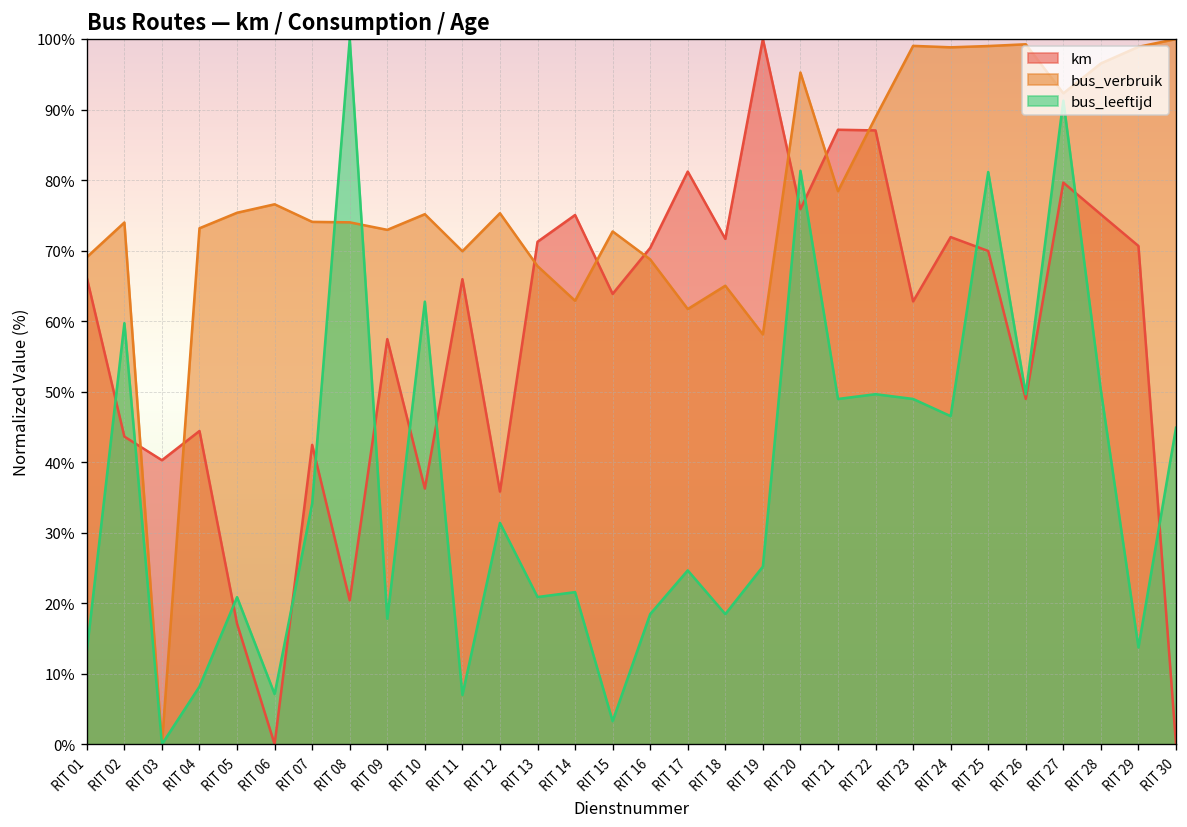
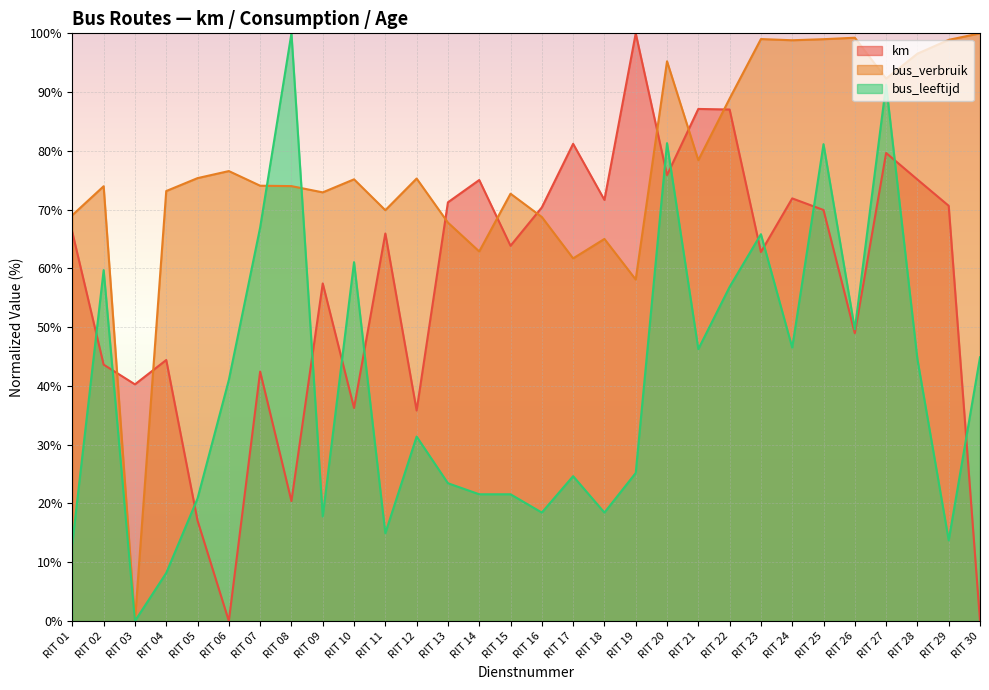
  {
    "bus_leeftijd": {
      "RIT 01": "13%",
      "RIT 02": "60%",
      "RIT 04": "8%",
      "RIT 05": "21%",
-     "RIT 06": "7%",
-     "RIT 07": "34%",
+     "RIT 06": "41%",
+     "RIT 07": "67%",
      "RIT 08": "100%",
      "RIT 09": "18%",
-     "RIT 10": "63%",
-     "RIT 11": "7%",
+     "RIT 10": "61%",
+     "RIT 11": "15%",
      "RIT 12": "31%",
-     "RIT 13": "21%",
+     "RIT 13": "23%",
      "RIT 14": "22%",
-     "RIT 15": "3%",
+     "RIT 15": "22%",
      "RIT 16": "18%",
      "RIT 17": "25%",
      "RIT 18": "18%",
      "RIT 19": "25%",
      "RIT 20": "81%",
-     "RIT 21": "49%",
-     "RIT 22": "50%",
-     "RIT 23": "49%",
+     "RIT 21": "46%",
+     "RIT 22": "57%",
+     "RIT 23": "66%",
      "RIT 24": "47%",
      "RIT 25": "81%",
      "RIT 26": "50%",
-     "RIT 28": "50%",
+     "RIT 28": "45%",
      "RIT 29": "14%",
      "RIT 30": "45%"
    }
  }
